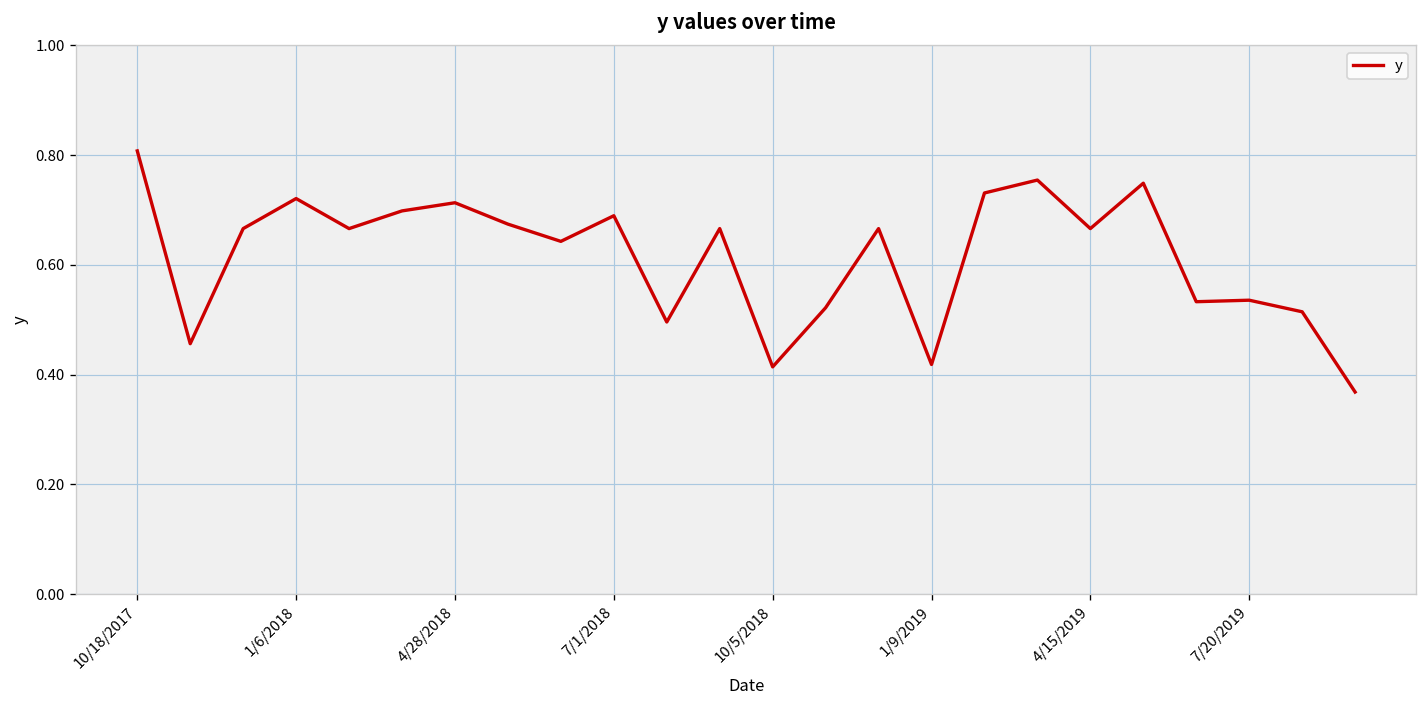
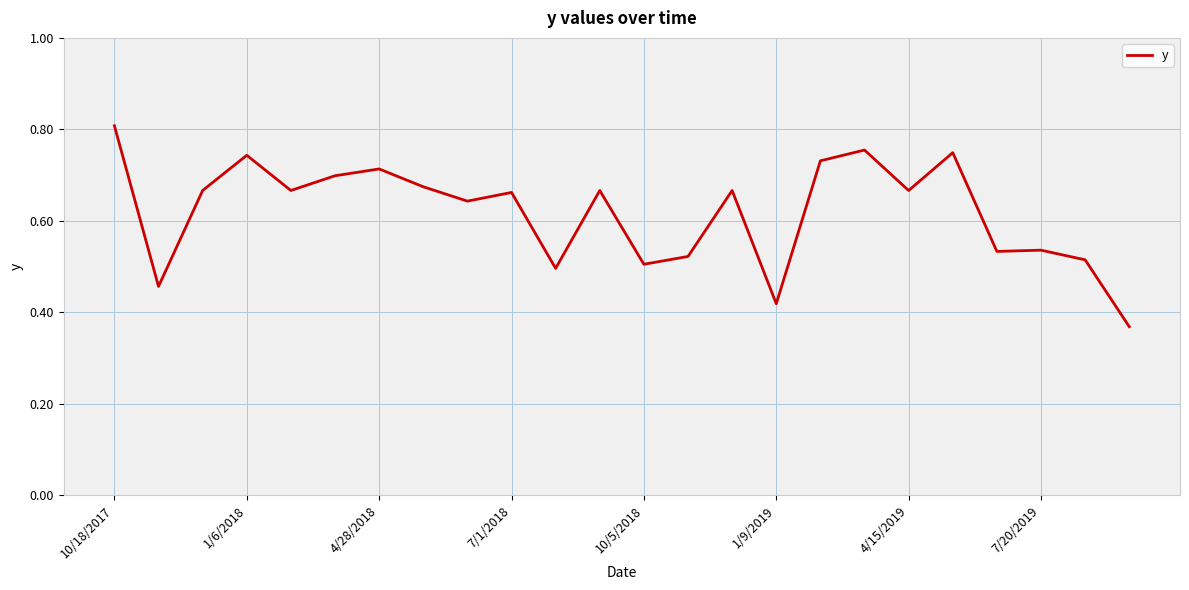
  {
    "10/18/2017": 0.81,
-   "1/6/2018": 0.72,
+   "1/6/2018": 0.74,
    "4/28/2018": 0.71,
-   "7/1/2018": 0.69,
-   "10/5/2018": 0.41,
+   "7/1/2018": 0.66,
+   "10/5/2018": 0.50,
    "1/9/2019": 0.42,
    "4/15/2019": 0.67,
    "7/20/2019": 0.54
  }
